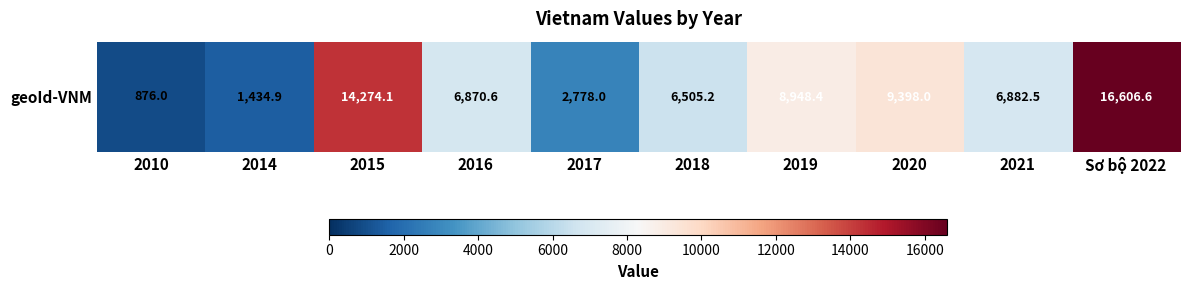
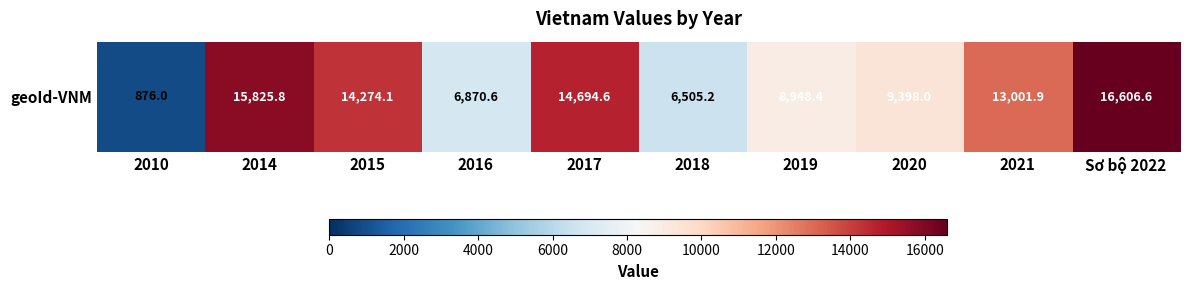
  {
    "geoId-VNM": {
      "2010": "876.0",
-     "2014": "1,434.9",
+     "2014": "15,825.8",
      "2015": "14,274.1",
      "2016": "6,870.6",
-     "2017": "2,778.0",
+     "2017": "14,694.6",
      "2018": "6,505.2",
-     "2021": "6,882.5",
+     "2021": "13,001.9",
      "Sơ bộ 2022": "16,606.6"
    }
  }
